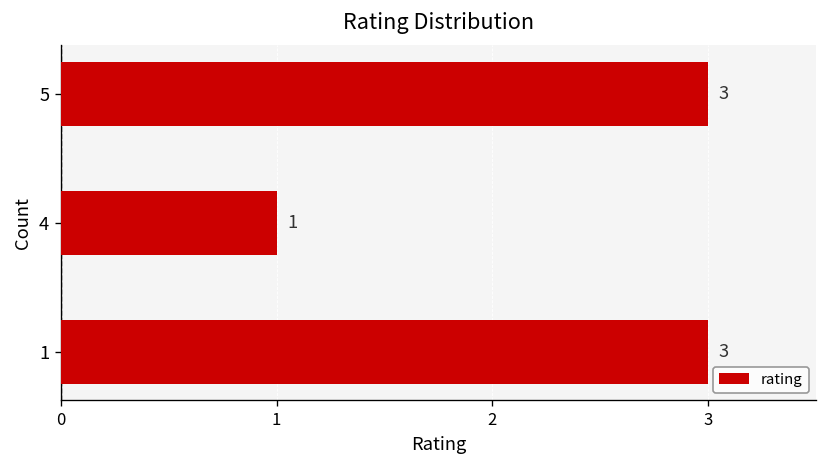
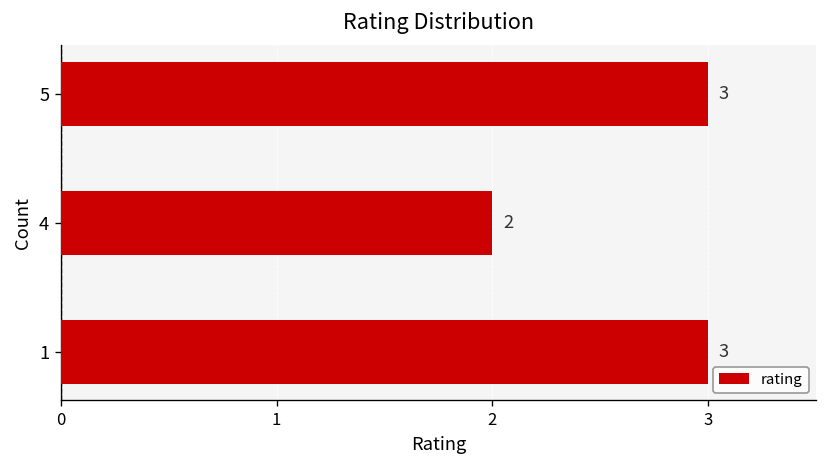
  {
    "5": 3,
-   "4": 1,
+   "4": 2,
    "1": 3
  }
